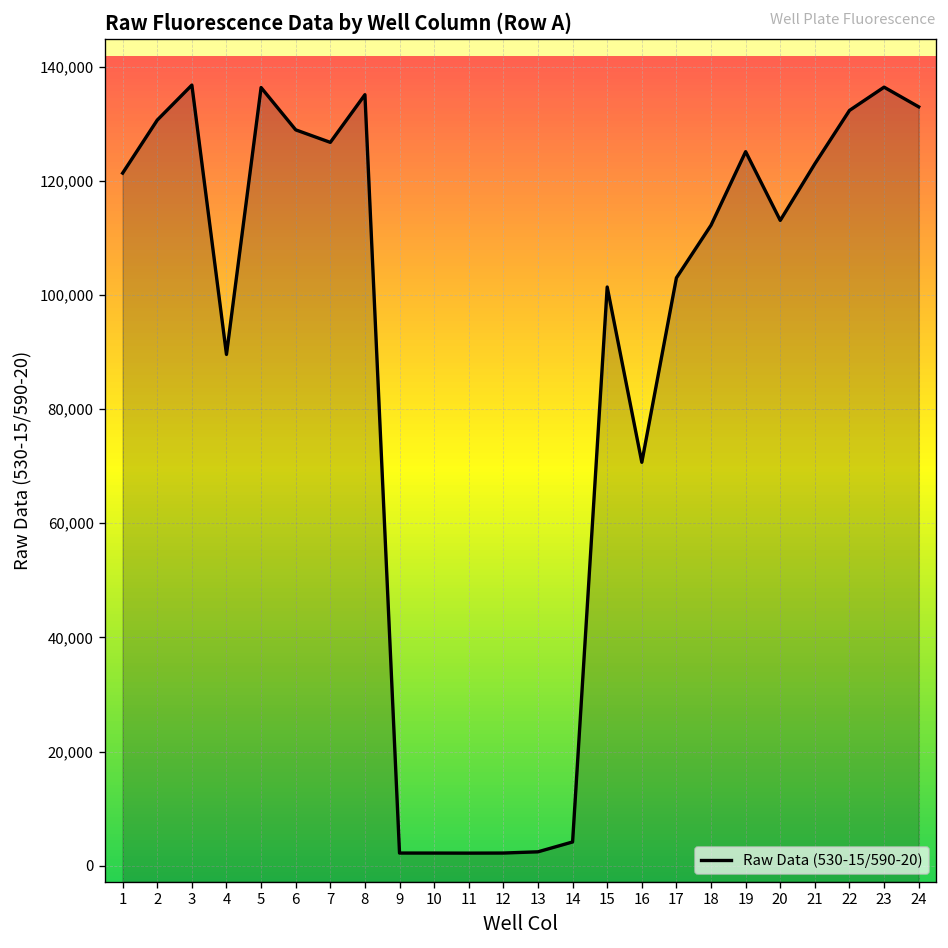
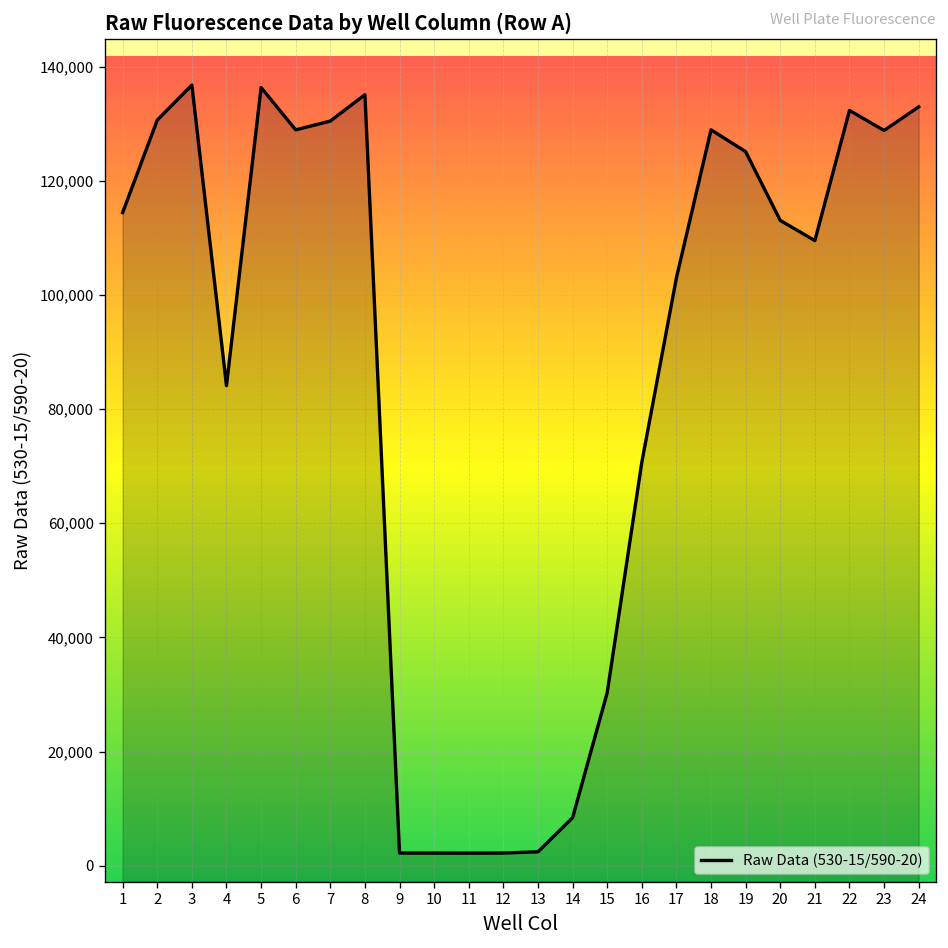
  {
-   "1": "121,000",
+   "1": "114,000",
    "2": "131,000",
    "3": "137,000",
-   "4": "90,000",
+   "4": "84,000",
    "5": "136,000",
    "6": "129,000",
-   "7": "127,000",
+   "7": "130,000",
    "8": "135,000",
    "9": "2,000",
    "10": "2,000",
    "11": "2,000",
    "12": "2,000",
    "13": "2,000",
-   "14": "4,000",
-   "15": "101,000",
+   "14": "8,000",
+   "15": "30,000",
    "16": "71,000",
    "17": "103,000",
-   "18": "112,000",
+   "18": "129,000",
    "19": "125,000",
    "20": "113,000",
-   "21": "123,000",
+   "21": "110,000",
    "22": "132,000",
-   "23": "136,000",
+   "23": "129,000",
    "24": "133,000"
  }
